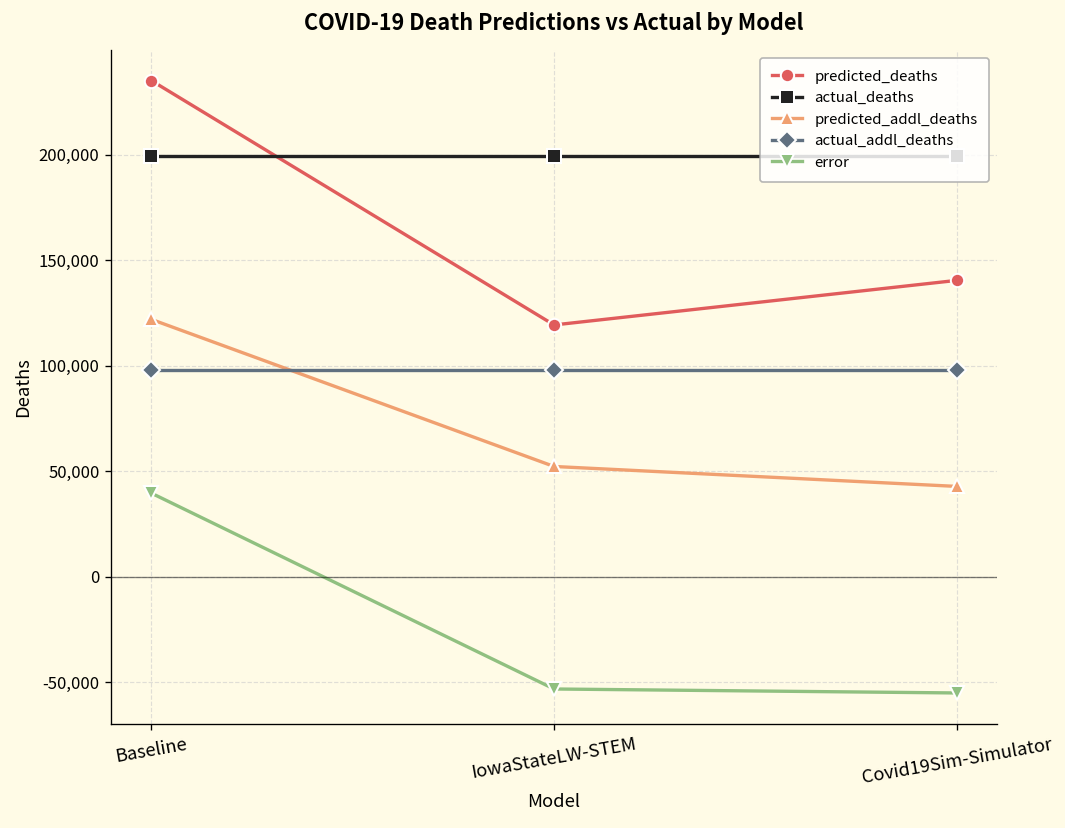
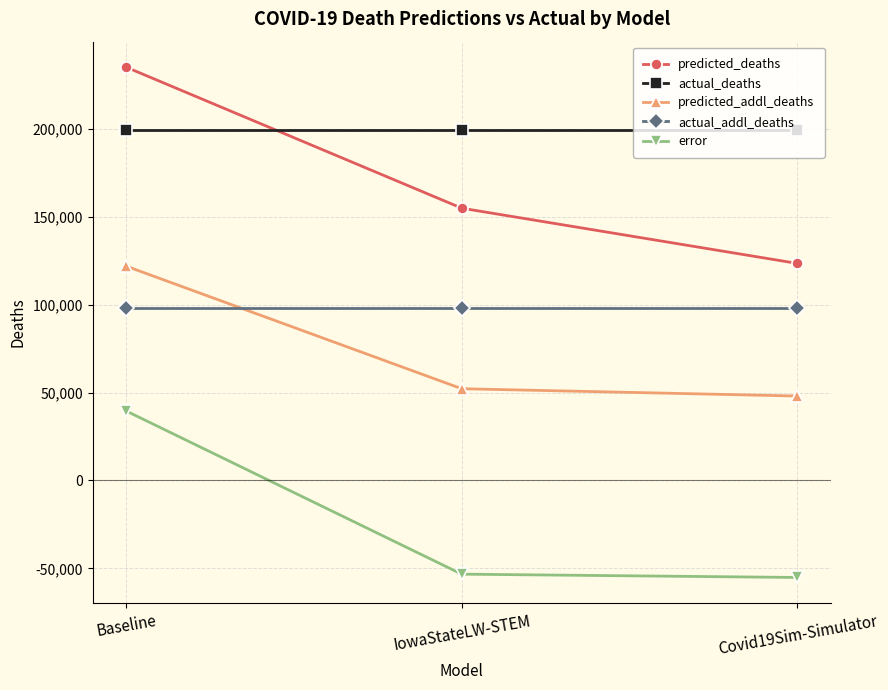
  {
    "predicted_deaths": {
      "Baseline": "235,000",
-     "IowaStateLW-STEM": "119,000",
-     "Covid19Sim-Simulator": "140,000"
+     "IowaStateLW-STEM": "155,000",
+     "Covid19Sim-Simulator": "124,000"
    },
    "actual_deaths": {
      "Baseline": "199,000",
      "IowaStateLW-STEM": "199,000"
    },
    "predicted_addl_deaths": {
      "Baseline": "122,000",
      "IowaStateLW-STEM": "52,000",
-     "Covid19Sim-Simulator": "43,000"
+     "Covid19Sim-Simulator": "48,000"
    },
    "actual_addl_deaths": {
      "Baseline": "98,000",
      "IowaStateLW-STEM": "98,000",
      "Covid19Sim-Simulator": "98,000"
    },
    "error": {
      "Baseline": "40,000",
      "IowaStateLW-STEM": "-53,000",
      "Covid19Sim-Simulator": "-55,000"
    }
  }
